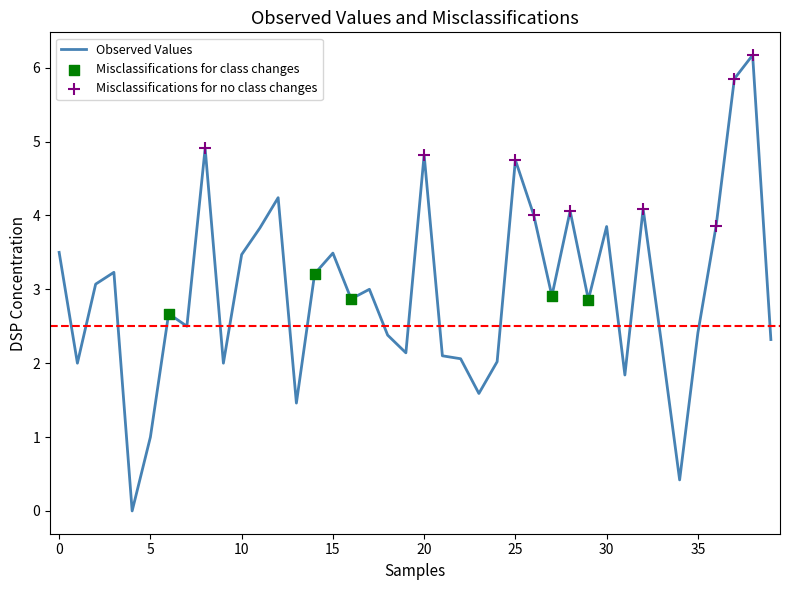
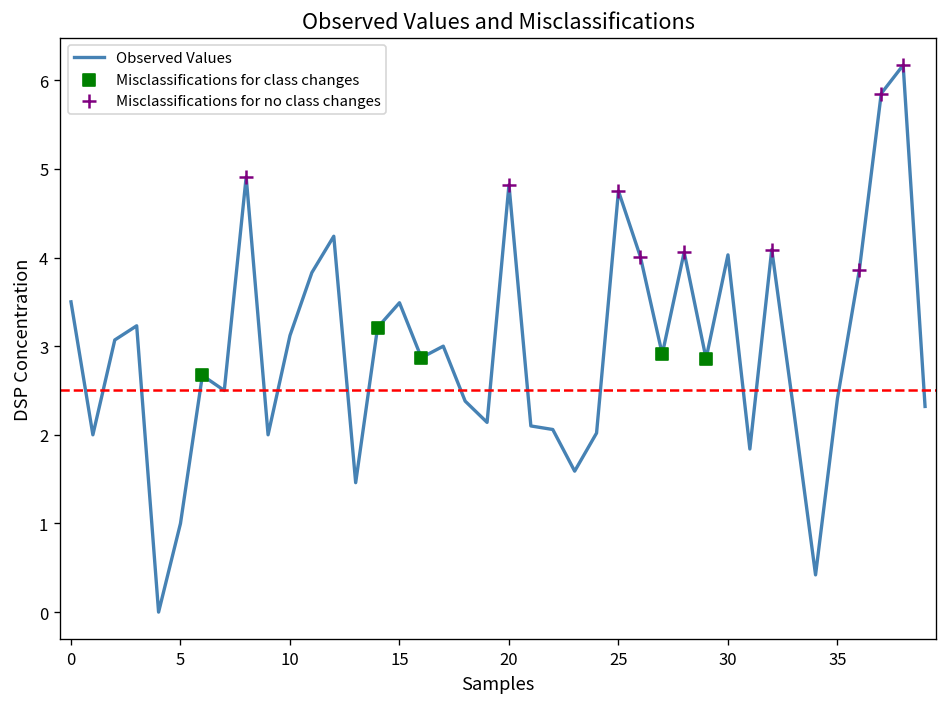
  {
    "Observed Values": {
      "0": 3.5,
      "5": 1.0,
-     "10": 3.5,
+     "10": 3.1,
      "15": 3.5,
-     "30": 3.9,
+     "30": 4.0,
      "35": 2.4
    }
  }
